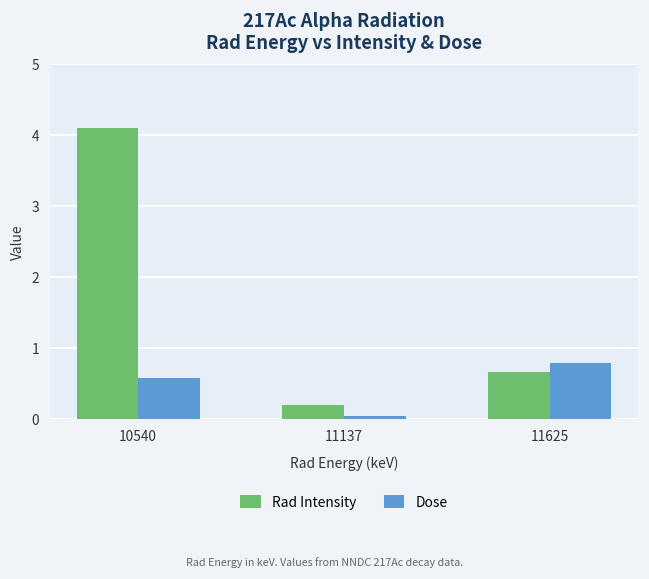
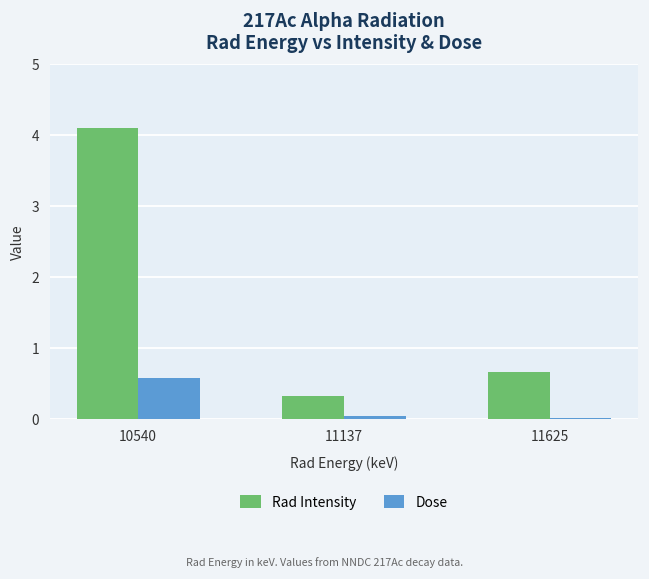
  {
    "Rad Intensity": {
      "10540": 4.1,
-     "11137": 0.2,
+     "11137": 0.3,
      "11625": 0.7
    },
    "Dose": {
      "10540": 0.6,
-     "11625": 0.8
+     "11625": 0.0
    }
  }
